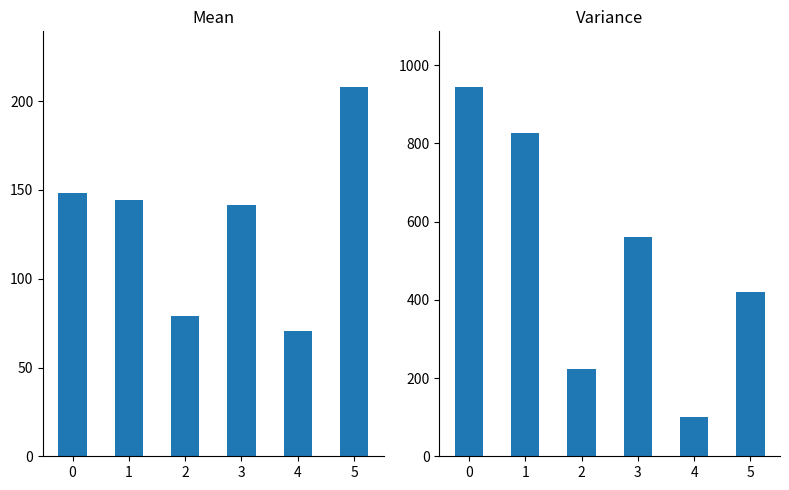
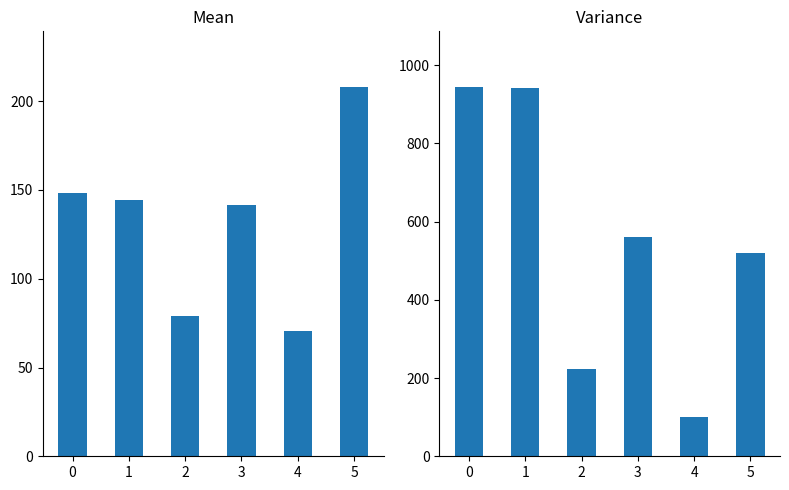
  {
    "Mean": {
      "0": 148,
      "1": 144,
      "2": 79,
      "3": 141,
      "4": 71,
      "5": 208
    },
    "Variance": {
      "0": 940,
-     "1": 830,
+     "1": 940,
      "2": 220,
      "3": 560,
      "4": 100,
-     "5": 420
+     "5": 520
    }
  }
